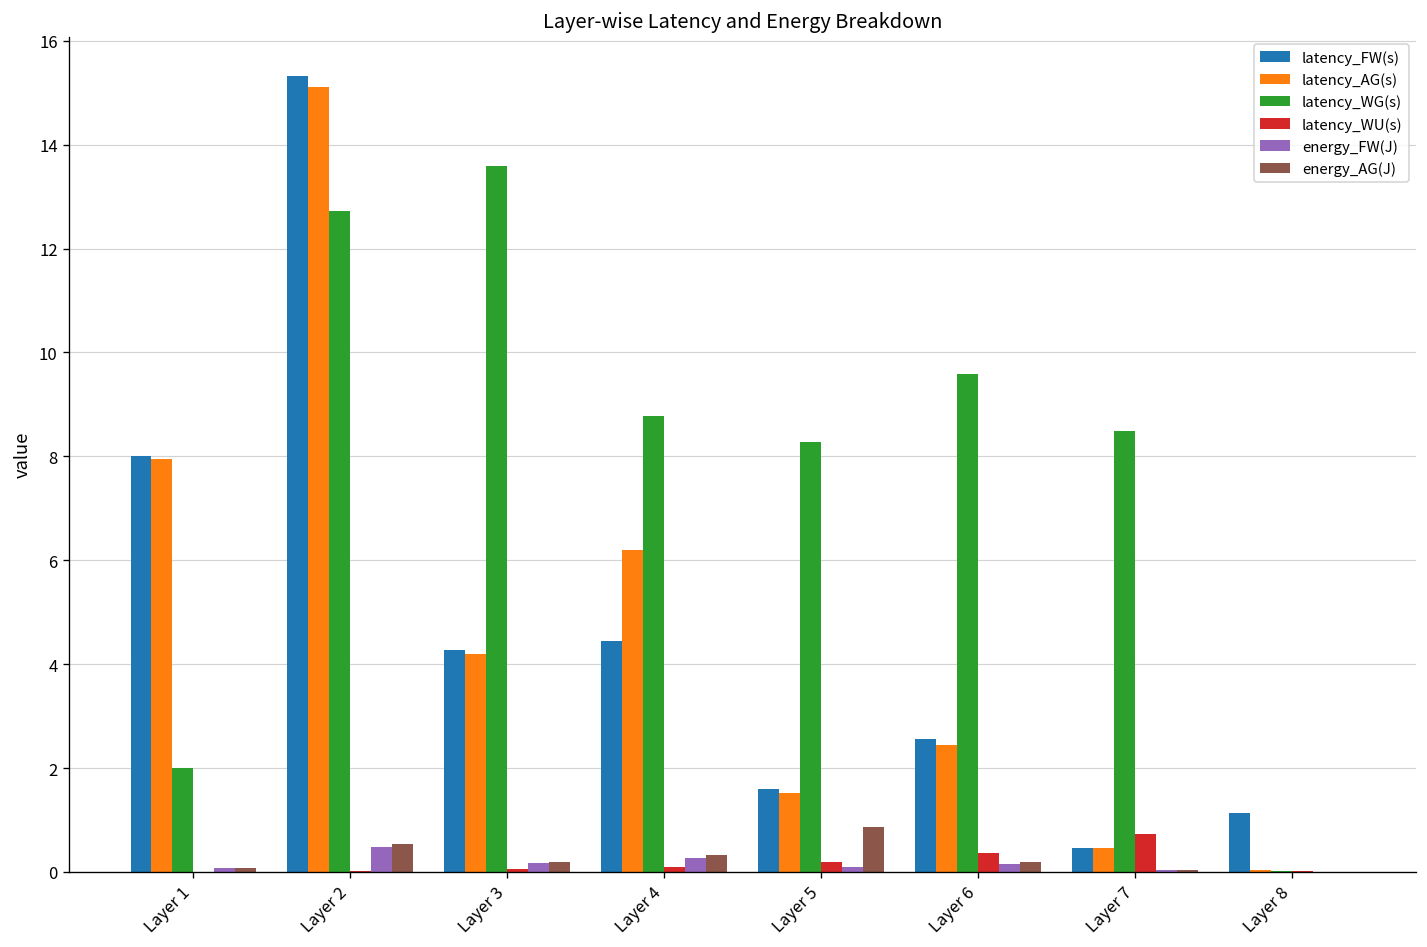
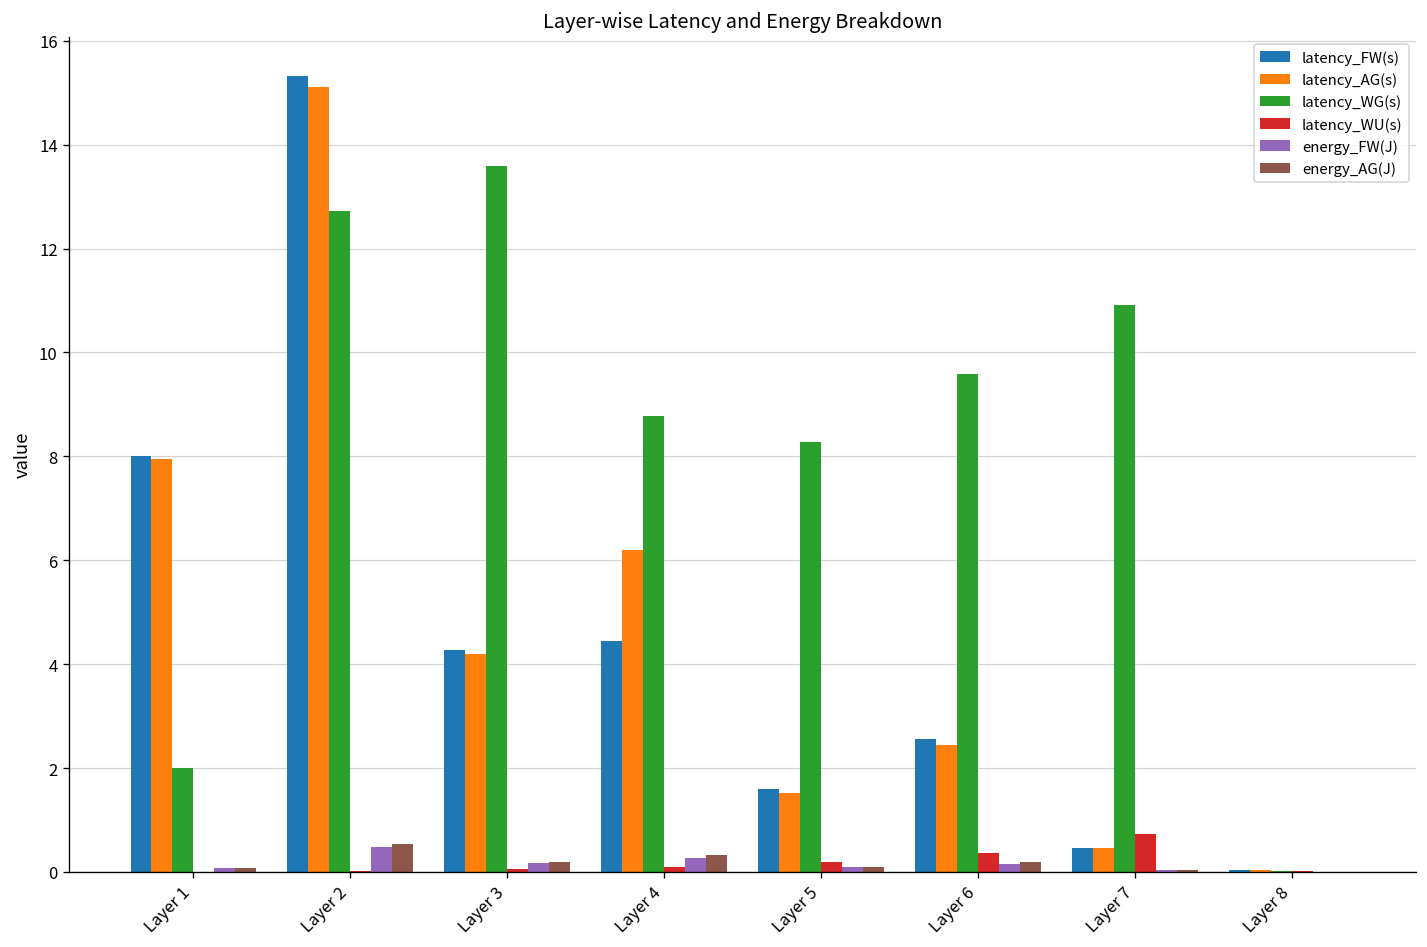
  {
    "latency_FW(s)": {
      "Layer 1": 8.0,
      "Layer 2": 15.3,
      "Layer 3": 4.3,
      "Layer 4": 4.4,
      "Layer 5": 1.6,
      "Layer 6": 2.6,
      "Layer 7": 0.5,
-     "Layer 8": 1.1
+     "Layer 8": 0.0
    },
    "latency_AG(s)": {
      "Layer 1": 7.9,
      "Layer 2": 15.1,
      "Layer 3": 4.2,
      "Layer 4": 6.2,
      "Layer 5": 1.5,
      "Layer 6": 2.4,
      "Layer 7": 0.5
    },
    "latency_WG(s)": {
      "Layer 1": 2.0,
      "Layer 2": 12.7,
      "Layer 3": 13.6,
      "Layer 4": 8.8,
      "Layer 5": 8.3,
      "Layer 6": 9.6,
-     "Layer 7": 8.5
+     "Layer 7": 10.9
    },
    "latency_WU(s)": {
      "Layer 4": 0.1,
      "Layer 5": 0.2,
      "Layer 6": 0.4,
      "Layer 7": 0.7
    },
    "energy_FW(J)": {
      "Layer 1": 0.1,
      "Layer 2": 0.5,
      "Layer 3": 0.2,
      "Layer 4": 0.3,
      "Layer 5": 0.1,
      "Layer 6": 0.2
    },
    "energy_AG(J)": {
      "Layer 1": 0.1,
      "Layer 2": 0.5,
      "Layer 3": 0.2,
      "Layer 4": 0.3,
-     "Layer 5": 0.9,
+     "Layer 5": 0.1,
      "Layer 6": 0.2
    }
  }
